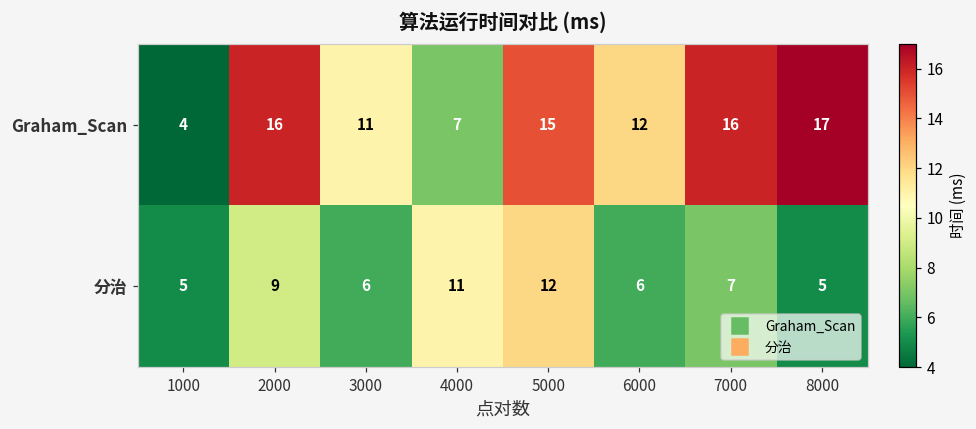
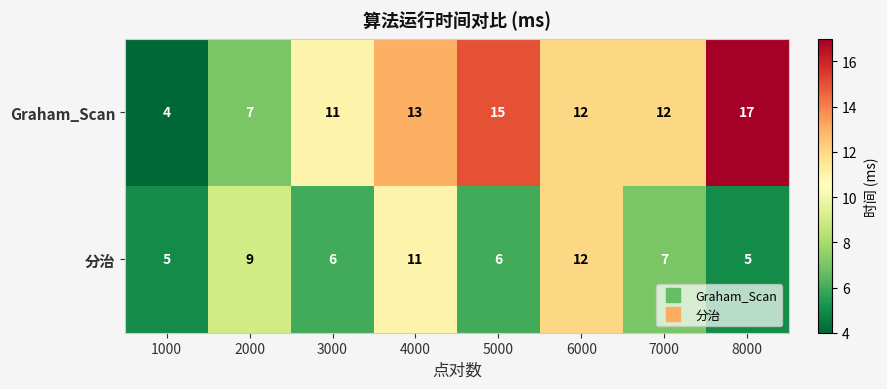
  {
    "Graham_Scan": {
      "1000": 4,
-     "2000": 16,
+     "2000": 7,
      "3000": 11,
-     "4000": 7,
+     "4000": 13,
      "5000": 15,
      "6000": 12,
-     "7000": 16,
+     "7000": 12,
      "8000": 17
    },
    "分治": {
      "1000": 5,
      "2000": 9,
      "3000": 6,
      "4000": 11,
-     "5000": 12,
-     "6000": 6,
+     "5000": 6,
+     "6000": 12,
      "7000": 7,
      "8000": 5
    }
  }
